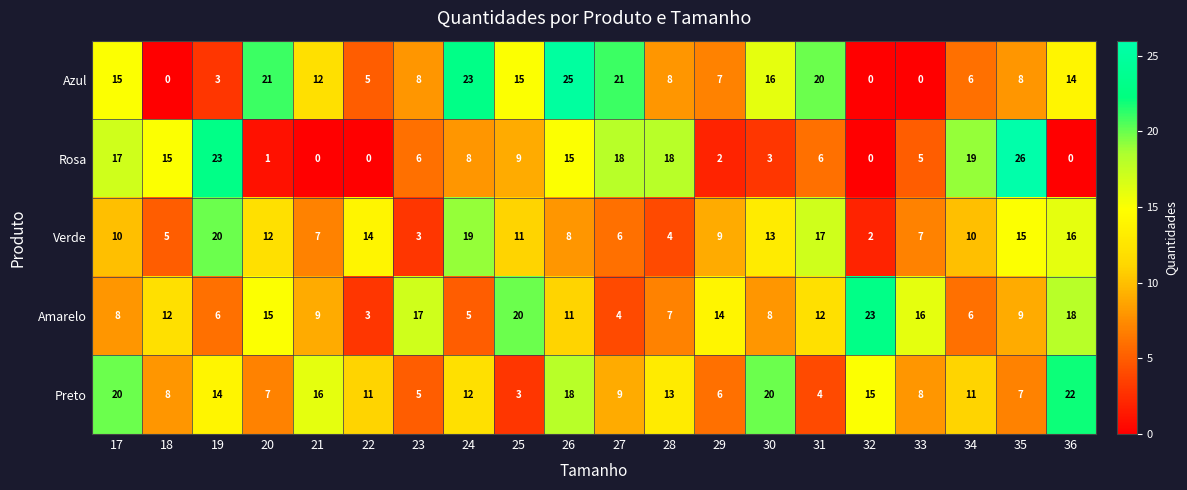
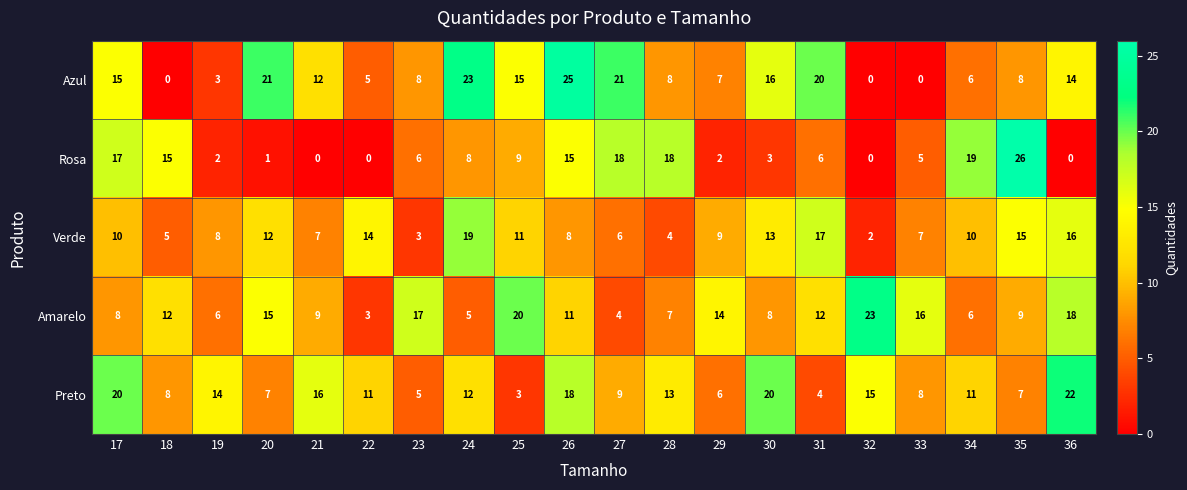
  {
    "Azul": {
      "17": 15,
      "18": 0,
      "19": 3,
      "20": 21,
      "21": 12,
      "22": 5,
      "23": 8,
      "24": 23,
      "25": 15,
      "26": 25,
      "27": 21,
      "28": 8,
      "29": 7,
      "30": 16,
      "31": 20,
      "32": 0,
      "33": 0,
      "34": 6,
      "35": 8,
      "36": 14
    },
    "Rosa": {
      "17": 17,
      "18": 15,
-     "19": 23,
+     "19": 2,
      "20": 1,
      "21": 0,
      "22": 0,
      "23": 6,
      "24": 8,
      "25": 9,
      "26": 15,
      "27": 18,
      "28": 18,
      "29": 2,
      "30": 3,
      "31": 6,
      "32": 0,
      "33": 5,
      "34": 19,
      "35": 26,
      "36": 0
    },
    "Verde": {
      "17": 10,
      "18": 5,
-     "19": 20,
+     "19": 8,
      "20": 12,
      "21": 7,
      "22": 14,
      "23": 3,
      "24": 19,
      "25": 11,
      "26": 8,
      "27": 6,
      "28": 4,
      "29": 9,
      "30": 13,
      "31": 17,
      "32": 2,
      "33": 7,
      "34": 10,
      "35": 15,
      "36": 16
    },
    "Amarelo": {
      "17": 8,
      "18": 12,
      "19": 6,
      "20": 15,
      "21": 9,
      "22": 3,
      "23": 17,
      "24": 5,
      "25": 20,
      "26": 11,
      "27": 4,
      "28": 7,
      "29": 14,
      "30": 8,
      "31": 12,
      "32": 23,
      "33": 16,
      "34": 6,
      "35": 9,
      "36": 18
    },
    "Preto": {
      "17": 20,
      "18": 8,
      "19": 14,
      "20": 7,
      "21": 16,
      "22": 11,
      "23": 5,
      "24": 12,
      "25": 3,
      "26": 18,
      "27": 9,
      "28": 13,
      "29": 6,
      "30": 20,
      "31": 4,
      "32": 15,
      "33": 8,
      "34": 11,
      "35": 7,
      "36": 22
    }
  }
